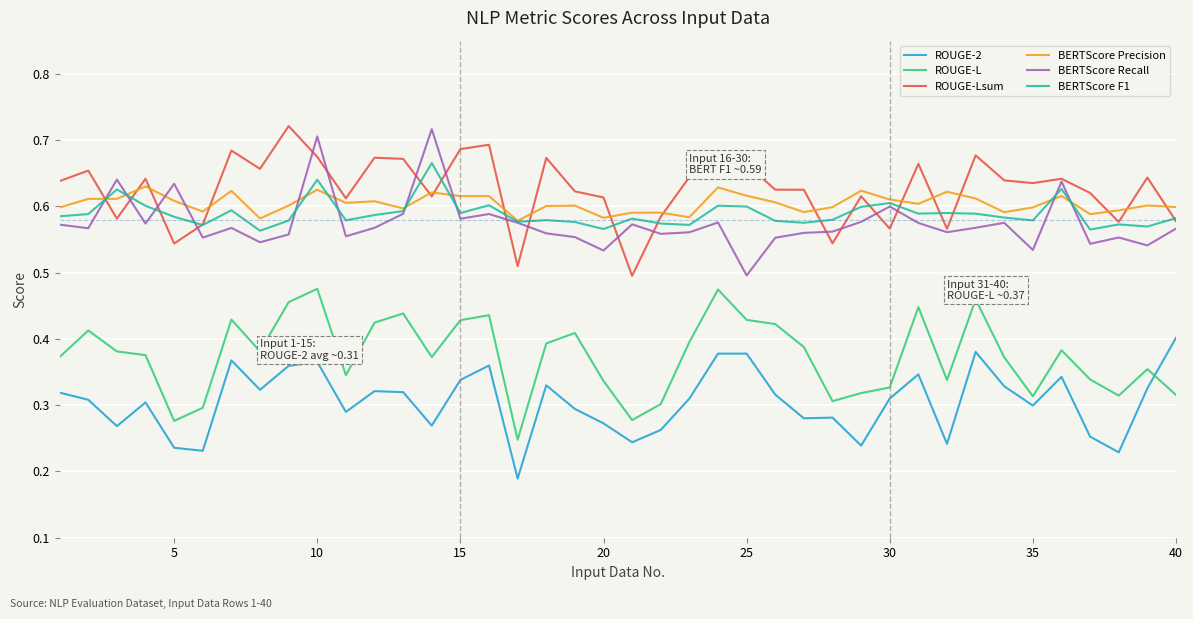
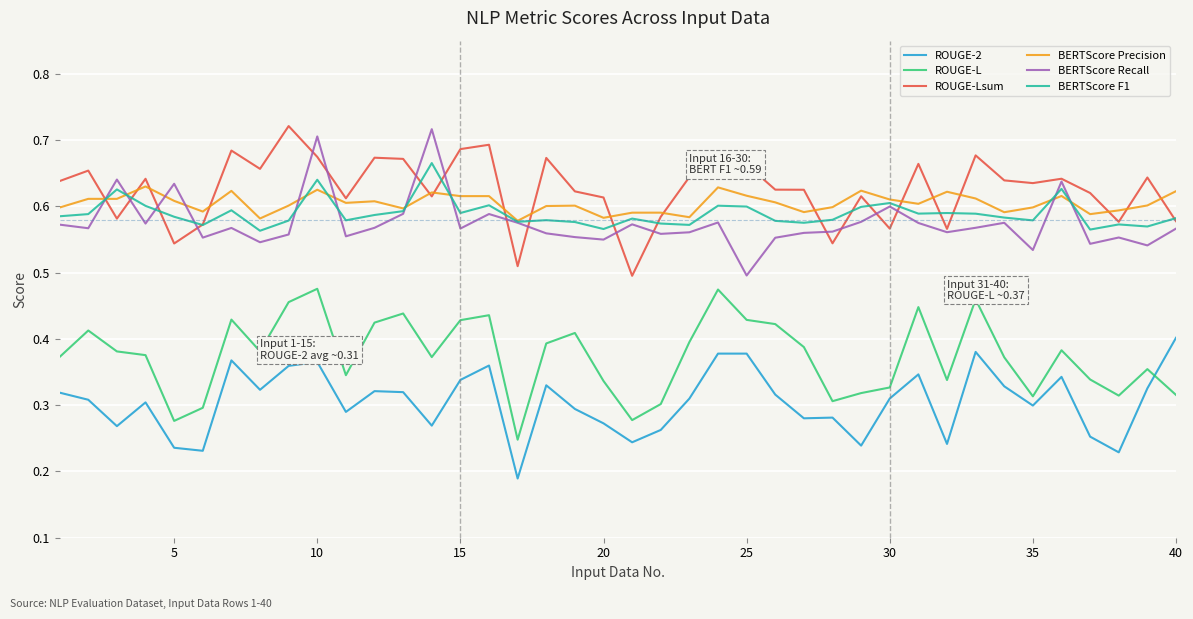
  {
    "ROUGE-2": {
      "5": 0.24,
      "15": 0.34,
      "20": 0.27,
      "25": 0.38,
      "30": 0.31,
      "35": 0.30,
      "40": 0.40
    },
    "ROUGE-Lsum": {
      "5": 0.54,
      "10": 0.67,
      "15": 0.69,
      "20": 0.61,
      "30": 0.57,
      "35": 0.64,
      "40": 0.58
    },
    "BERTScore Precision": {
      "5": 0.61,
      "10": 0.63,
      "15": 0.62,
      "20": 0.58,
      "25": 0.62,
      "30": 0.61,
      "35": 0.60,
-     "40": 0.60
+     "40": 0.62
    },
    "BERTScore Recall": {
      "5": 0.63,
      "10": 0.71,
-     "15": 0.58,
-     "20": 0.53,
+     "15": 0.57,
+     "20": 0.55,
      "25": 0.50,
      "30": 0.60,
      "35": 0.53,
      "40": 0.57
    }
  }
